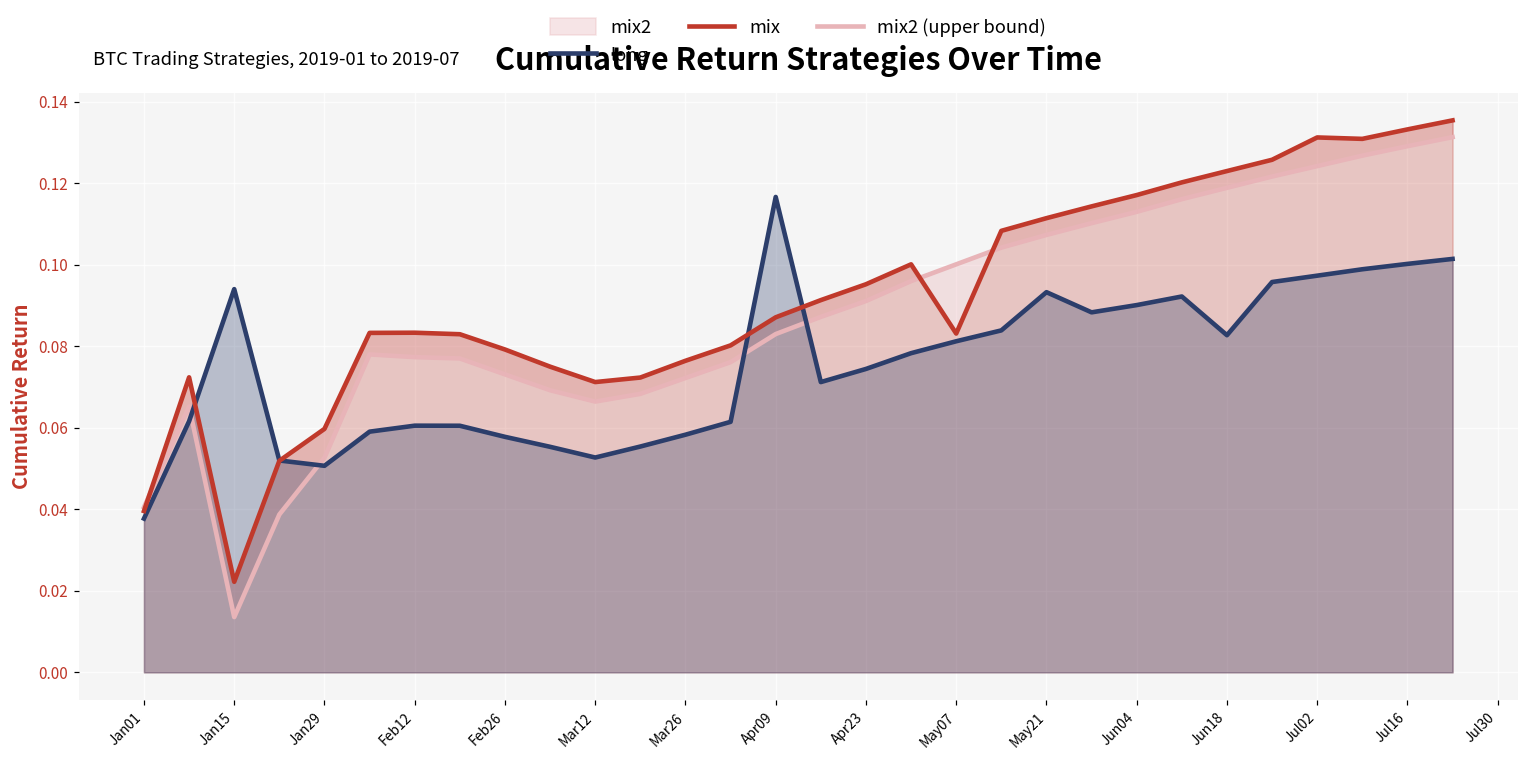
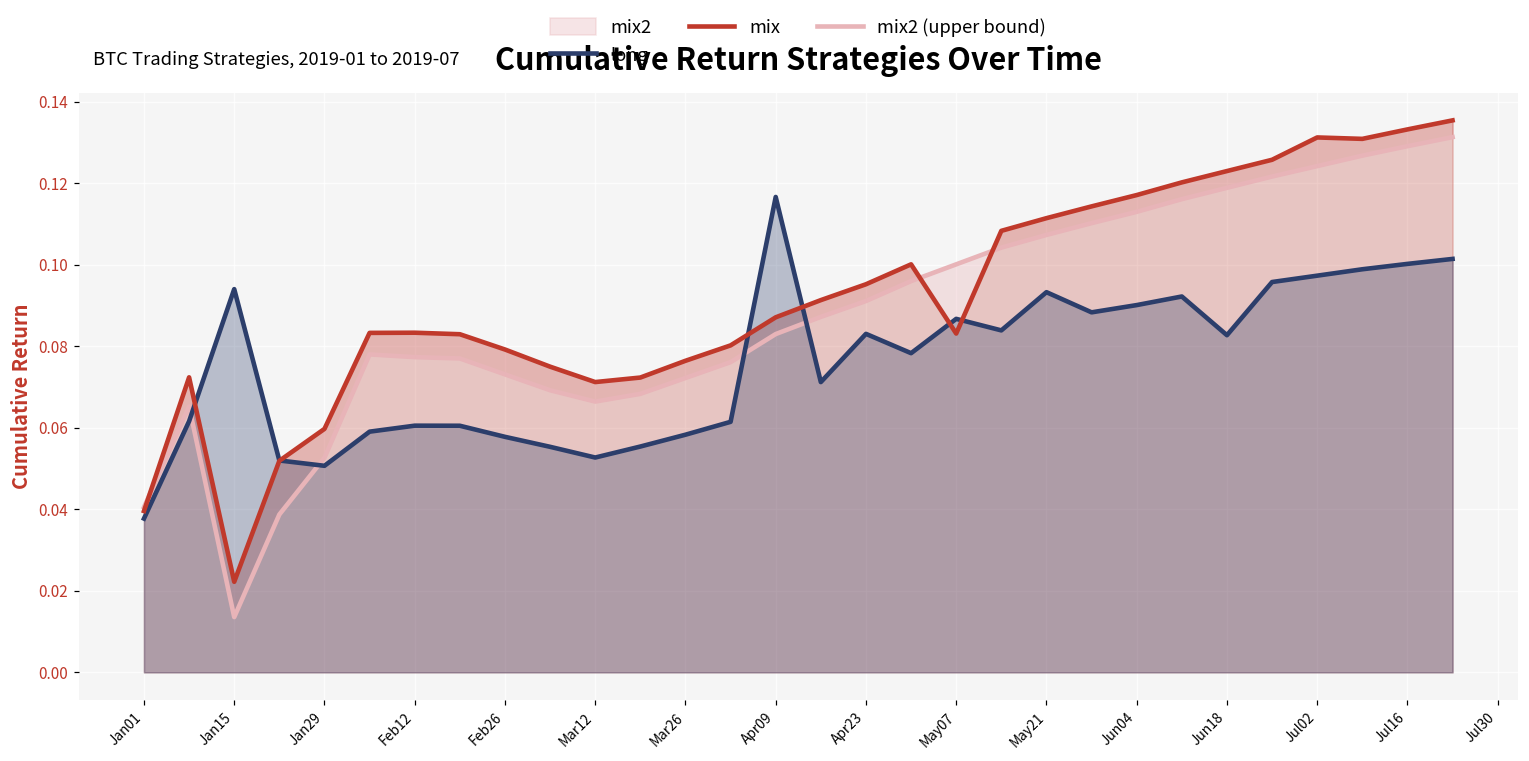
  {
    "long": {
      "Jan01": 0.038,
      "Jan15": 0.094,
      "Jan29": 0.051,
      "Feb12": 0.061,
      "Feb26": 0.058,
      "Mar12": 0.053,
      "Mar26": 0.058,
      "Apr09": 0.117,
-     "Apr23": 0.074,
-     "May07": 0.081,
+     "Apr23": 0.083,
+     "May07": 0.087,
      "May21": 0.093,
      "Jun04": 0.090,
      "Jun18": 0.083,
      "Jul02": 0.097,
      "Jul16": 0.100
    },
    "mix": {
      "Jan01": 0.040,
      "May07": 0.083
    }
  }
